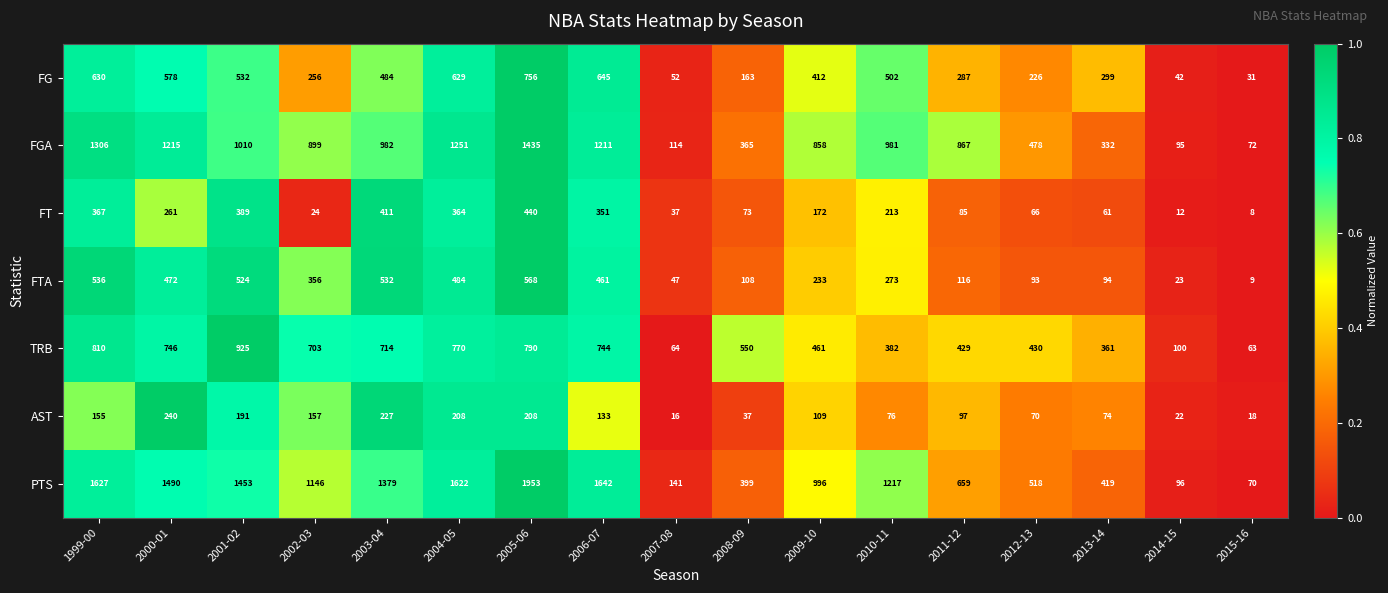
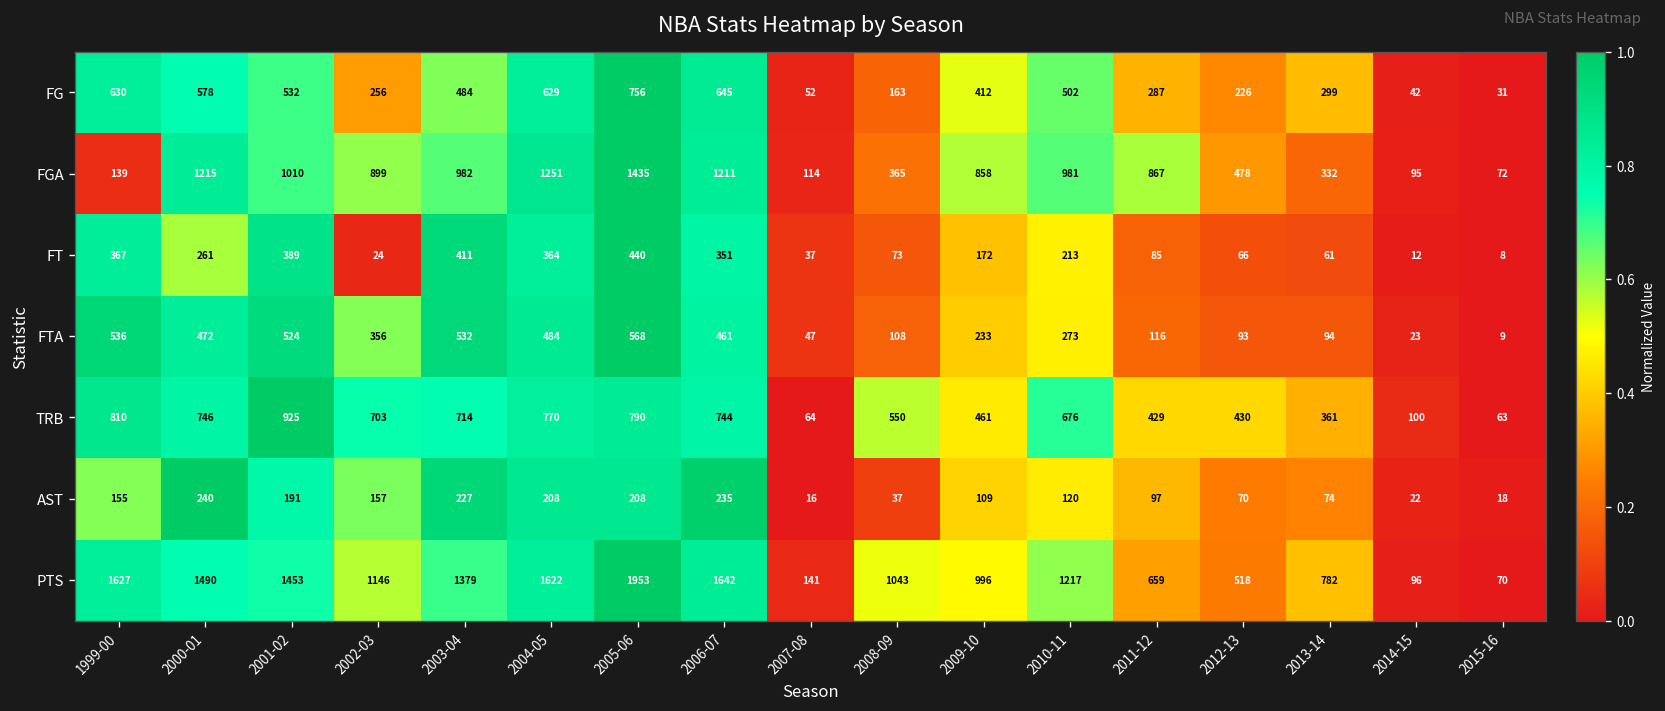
  {
    "FG": {
      "1999-00": 630,
      "2000-01": 578,
      "2001-02": 532,
      "2002-03": 256,
      "2003-04": 484,
      "2004-05": 629,
      "2005-06": 756,
      "2006-07": 645,
      "2007-08": 52,
      "2008-09": 163,
      "2009-10": 412,
      "2010-11": 502,
      "2011-12": 287,
      "2012-13": 226,
      "2013-14": 299,
      "2014-15": 42,
      "2015-16": 31
    },
    "FGA": {
-     "1999-00": 1306,
+     "1999-00": 139,
      "2000-01": 1215,
      "2001-02": 1010,
      "2002-03": 899,
      "2003-04": 982,
      "2004-05": 1251,
      "2005-06": 1435,
      "2006-07": 1211,
      "2007-08": 114,
      "2008-09": 365,
      "2009-10": 858,
      "2010-11": 981,
      "2011-12": 867,
      "2012-13": 478,
      "2013-14": 332,
      "2014-15": 95,
      "2015-16": 72
    },
    "FT": {
      "1999-00": 367,
      "2000-01": 261,
      "2001-02": 389,
      "2002-03": 24,
      "2003-04": 411,
      "2004-05": 364,
      "2005-06": 440,
      "2006-07": 351,
      "2007-08": 37,
      "2008-09": 73,
      "2009-10": 172,
      "2010-11": 213,
      "2011-12": 85,
      "2012-13": 66,
      "2013-14": 61,
      "2014-15": 12,
      "2015-16": 8
    },
    "FTA": {
      "1999-00": 536,
      "2000-01": 472,
      "2001-02": 524,
      "2002-03": 356,
      "2003-04": 532,
      "2004-05": 484,
      "2005-06": 568,
      "2006-07": 461,
      "2007-08": 47,
      "2008-09": 108,
      "2009-10": 233,
      "2010-11": 273,
      "2011-12": 116,
      "2012-13": 93,
      "2013-14": 94,
      "2014-15": 23,
      "2015-16": 9
    },
    "TRB": {
      "1999-00": 810,
      "2000-01": 746,
      "2001-02": 925,
      "2002-03": 703,
      "2003-04": 714,
      "2004-05": 770,
      "2005-06": 790,
      "2006-07": 744,
      "2007-08": 64,
      "2008-09": 550,
      "2009-10": 461,
-     "2010-11": 382,
+     "2010-11": 676,
      "2011-12": 429,
      "2012-13": 430,
      "2013-14": 361,
      "2014-15": 100,
      "2015-16": 63
    },
    "AST": {
      "1999-00": 155,
      "2000-01": 240,
      "2001-02": 191,
      "2002-03": 157,
      "2003-04": 227,
      "2004-05": 208,
      "2005-06": 208,
-     "2006-07": 133,
+     "2006-07": 235,
      "2007-08": 16,
      "2008-09": 37,
      "2009-10": 109,
-     "2010-11": 76,
+     "2010-11": 120,
      "2011-12": 97,
      "2012-13": 70,
      "2013-14": 74,
      "2014-15": 22,
      "2015-16": 18
    },
    "PTS": {
      "1999-00": 1627,
      "2000-01": 1490,
      "2001-02": 1453,
      "2002-03": 1146,
      "2003-04": 1379,
      "2004-05": 1622,
      "2005-06": 1953,
      "2006-07": 1642,
      "2007-08": 141,
-     "2008-09": 399,
+     "2008-09": 1043,
      "2009-10": 996,
      "2010-11": 1217,
      "2011-12": 659,
      "2012-13": 518,
-     "2013-14": 419,
+     "2013-14": 782,
      "2014-15": 96,
      "2015-16": 70
    }
  }
